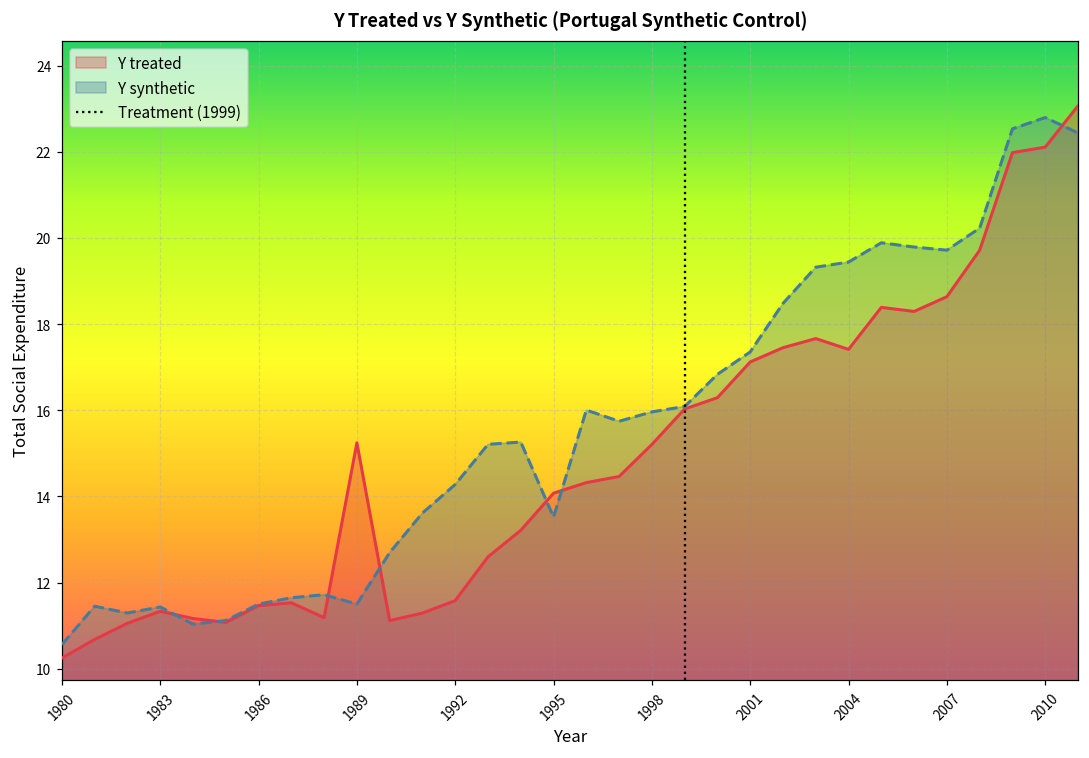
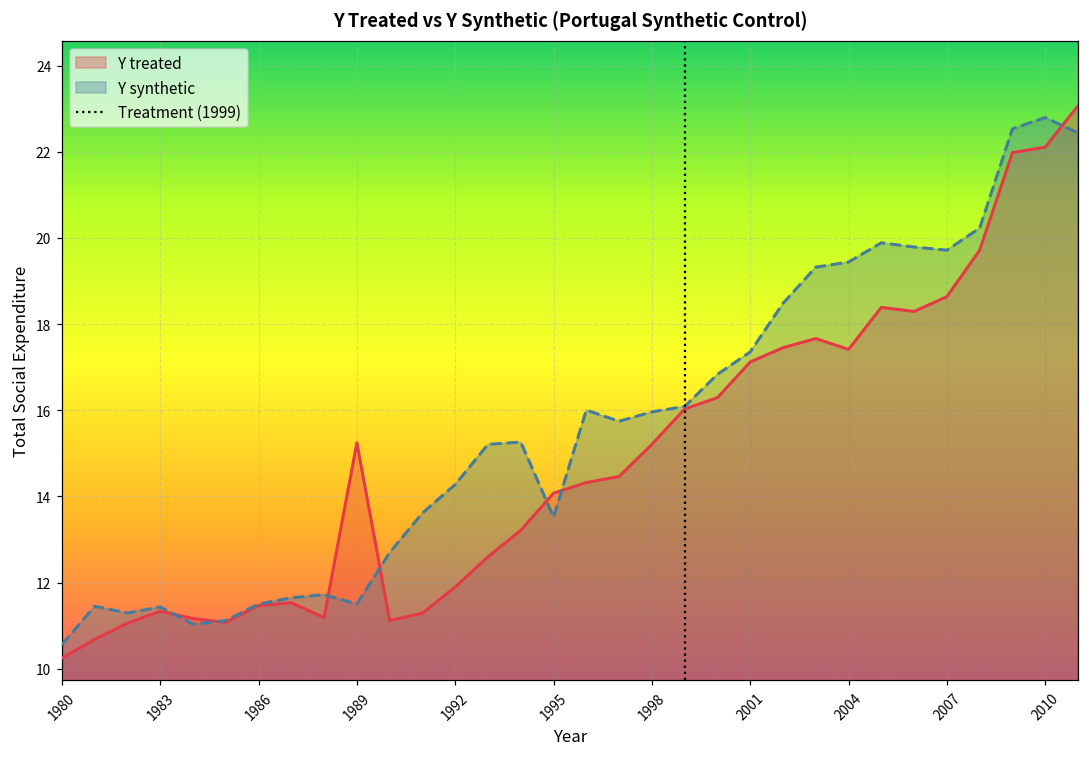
  {
    "Y treated": {
      "1980": 10.3,
      "1983": 11.3,
      "1989": 15.2,
-     "1992": 11.6,
+     "1992": 11.9,
      "1995": 14.1,
      "1998": 15.2,
      "2001": 17.1,
      "2004": 17.4,
      "2007": 18.6,
      "2010": 22.1
    },
    "Y synthetic": {
      "1980": 10.6,
      "1983": 11.4,
      "1989": 11.5,
      "1992": 14.3,
      "1995": 13.5,
      "1998": 16.0,
      "2001": 17.4,
      "2004": 19.4,
      "2007": 19.7,
      "2010": 22.8
    }
  }
